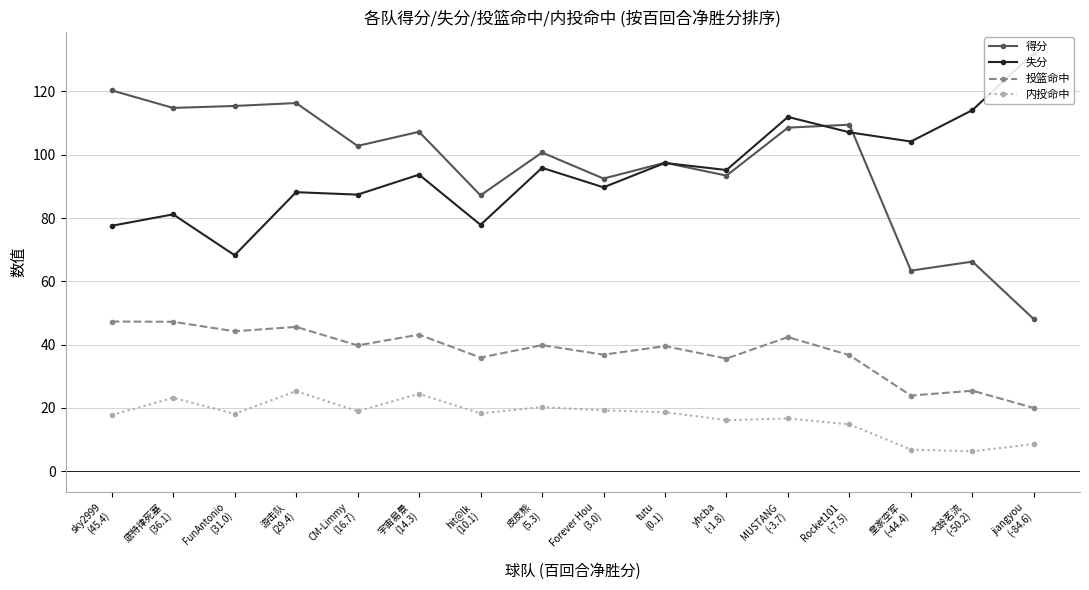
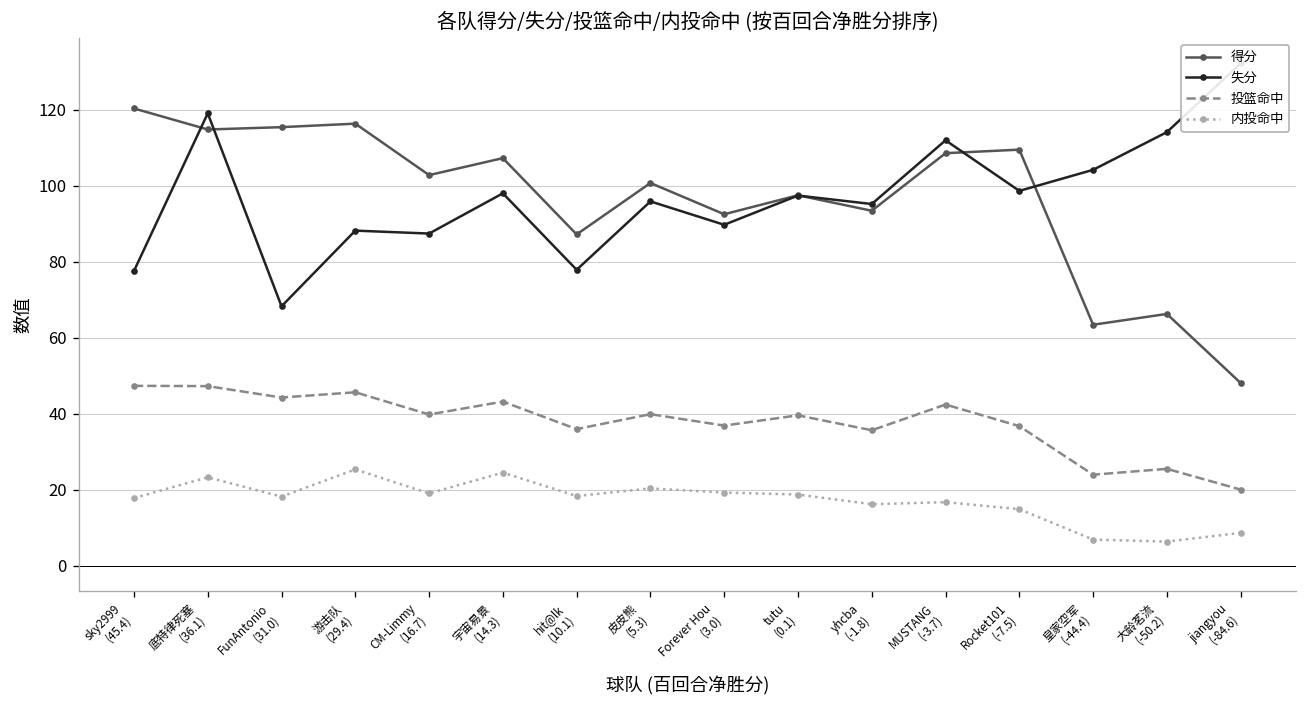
  {
    "得分": {
      "sky2999 (45.4)": 120,
      "底特律死塞 (36.1)": 115,
      "FunAntonio (31.0)": 115,
      "游击队 (29.4)": 116,
      "CM-Limmy (16.7)": 103,
      "宇宙易景 (14.3)": 107,
      "hit@lk (10.1)": 87,
      "皮皮熊 (5.3)": 101,
      "Forever Hou (3.0)": 92,
      "yhcba (-1.8)": 93,
      "MUSTANG (-3.7)": 109,
      "Rocket101 (-7.5)": 109,
      "皇家空军 (-44.4)": 63,
      "大龄茗流 (-50.2)": 66,
      "jiangyou (-84.6)": 48
    },
    "失分": {
      "sky2999 (45.4)": 78,
-     "底特律死塞 (36.1)": 81,
+     "底特律死塞 (36.1)": 119,
      "FunAntonio (31.0)": 68,
      "游击队 (29.4)": 88,
      "CM-Limmy (16.7)": 87,
-     "宇宙易景 (14.3)": 94,
+     "宇宙易景 (14.3)": 98,
      "hit@lk (10.1)": 78,
      "皮皮熊 (5.3)": 96,
      "Forever Hou (3.0)": 90,
      "yhcba (-1.8)": 95,
      "MUSTANG (-3.7)": 112,
-     "Rocket101 (-7.5)": 107,
+     "Rocket101 (-7.5)": 99,
      "皇家空军 (-44.4)": 104,
      "大龄茗流 (-50.2)": 114
    }
  }
